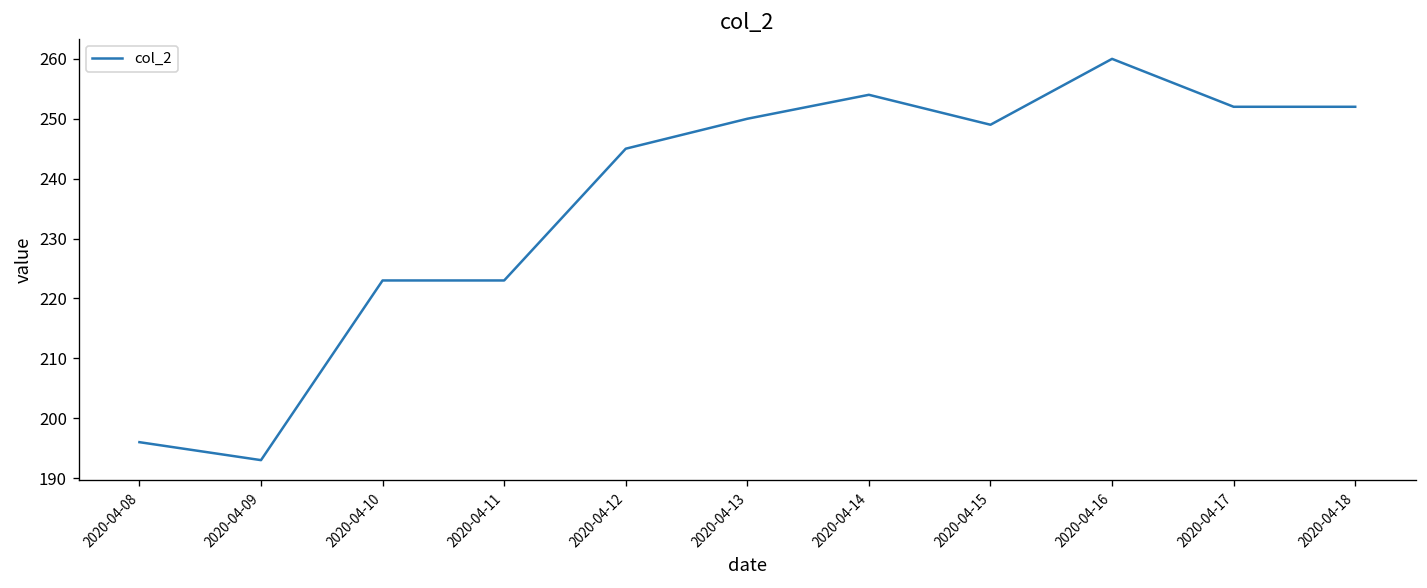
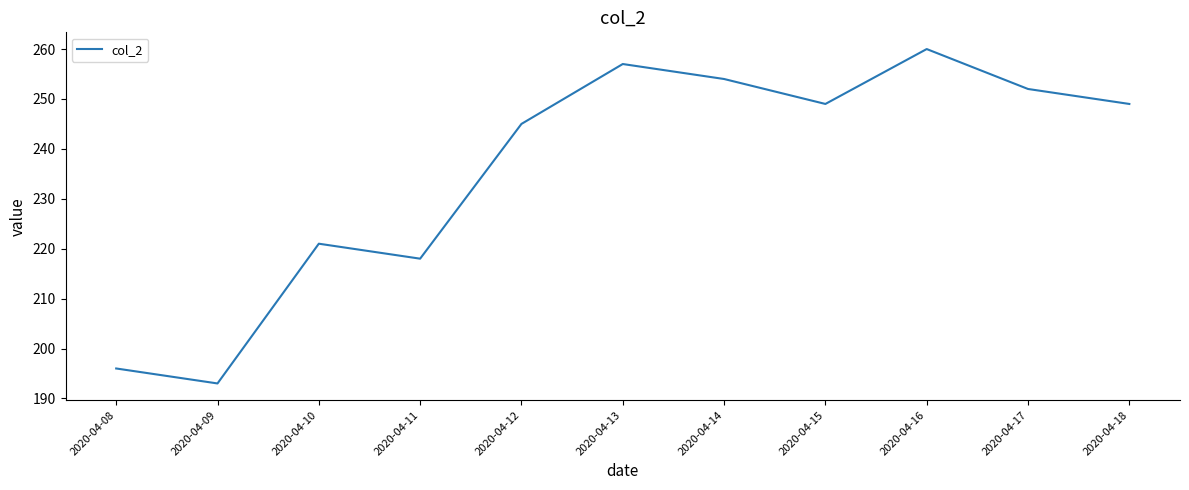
  {
    "2020-04-08": 196,
    "2020-04-09": 193,
-   "2020-04-10": 223,
-   "2020-04-11": 223,
+   "2020-04-10": 221,
+   "2020-04-11": 218,
    "2020-04-12": 245,
-   "2020-04-13": 250,
+   "2020-04-13": 257,
    "2020-04-14": 254,
    "2020-04-15": 249,
    "2020-04-16": 260,
    "2020-04-17": 252,
-   "2020-04-18": 252
+   "2020-04-18": 249
  }
